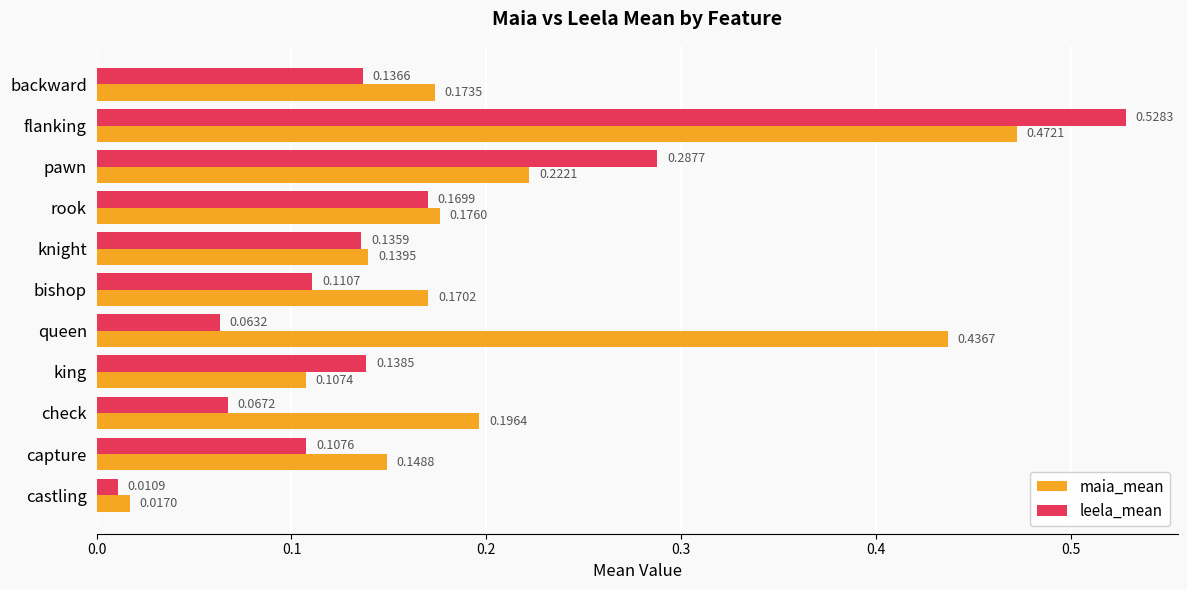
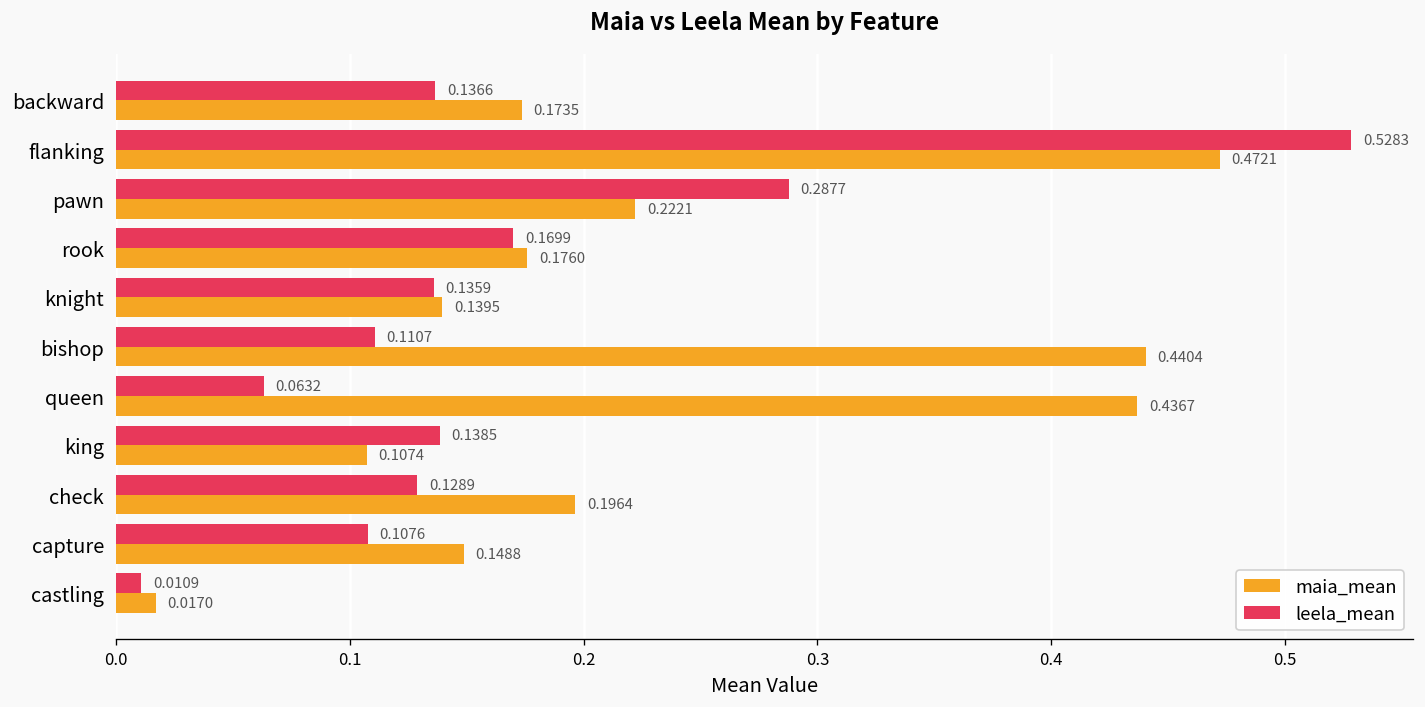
  {
    "maia_mean": {
      "backward": 0.1735,
      "flanking": 0.4721,
      "pawn": 0.2221,
      "rook": 0.1760,
      "knight": 0.1395,
-     "bishop": 0.1702,
+     "bishop": 0.4404,
      "queen": 0.4367,
      "king": 0.1074,
      "check": 0.1964,
      "capture": 0.1488,
      "castling": 0.0170
    },
    "leela_mean": {
      "backward": 0.1366,
      "flanking": 0.5283,
      "pawn": 0.2877,
      "rook": 0.1699,
      "knight": 0.1359,
      "bishop": 0.1107,
      "queen": 0.0632,
      "king": 0.1385,
-     "check": 0.0672,
+     "check": 0.1289,
      "capture": 0.1076,
      "castling": 0.0109
    }
  }
